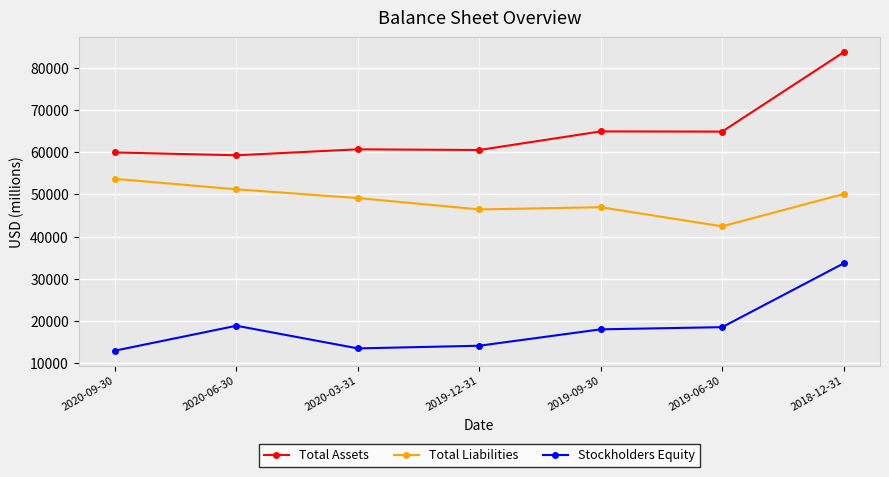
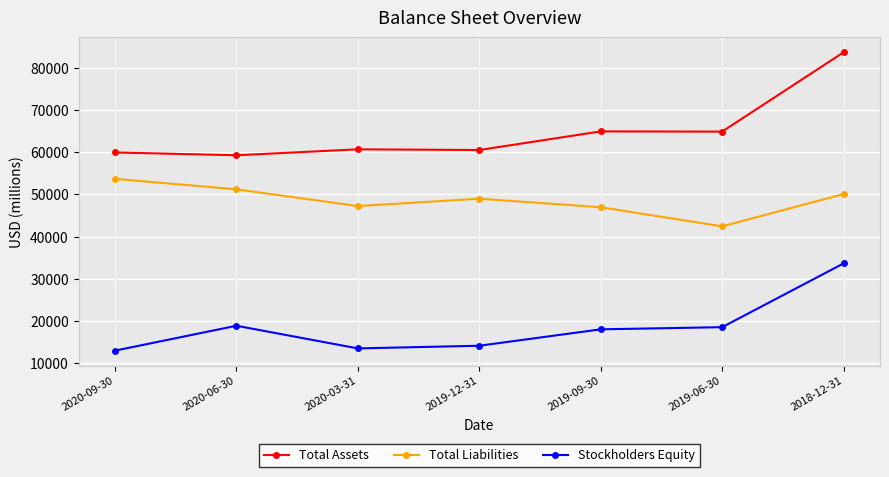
  {
    "Total Assets": {
      "2020-09-30": 60000,
      "2020-06-30": 59000,
      "2020-03-31": 61000,
      "2019-12-31": 61000,
      "2019-09-30": 65000,
      "2019-06-30": 65000,
      "2018-12-31": 84000
    },
    "Total Liabilities": {
      "2020-09-30": 54000,
      "2020-06-30": 51000,
-     "2020-03-31": 49000,
-     "2019-12-31": 46000,
+     "2020-03-31": 47000,
+     "2019-12-31": 49000,
      "2019-09-30": 47000,
      "2019-06-30": 42000,
      "2018-12-31": 50000
    },
    "Stockholders Equity": {
      "2020-09-30": 13000,
      "2020-06-30": 19000,
      "2020-03-31": 13000,
      "2019-12-31": 14000,
      "2019-09-30": 18000,
      "2019-06-30": 19000,
      "2018-12-31": 34000
    }
  }
